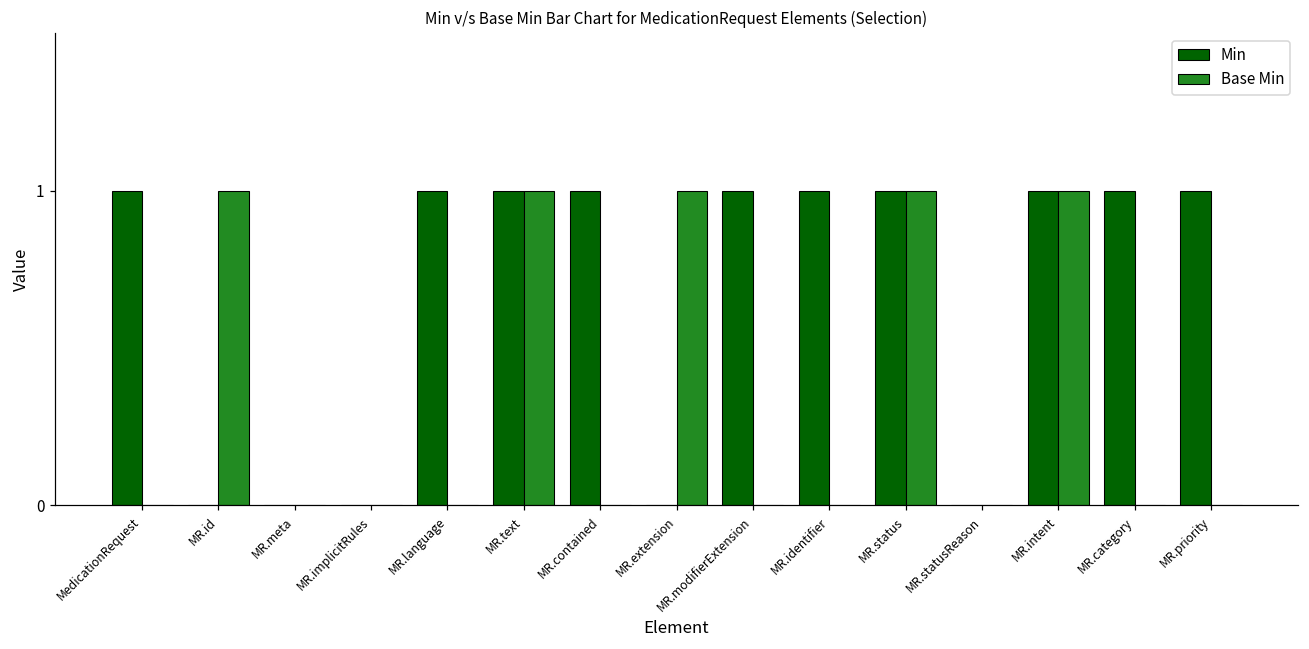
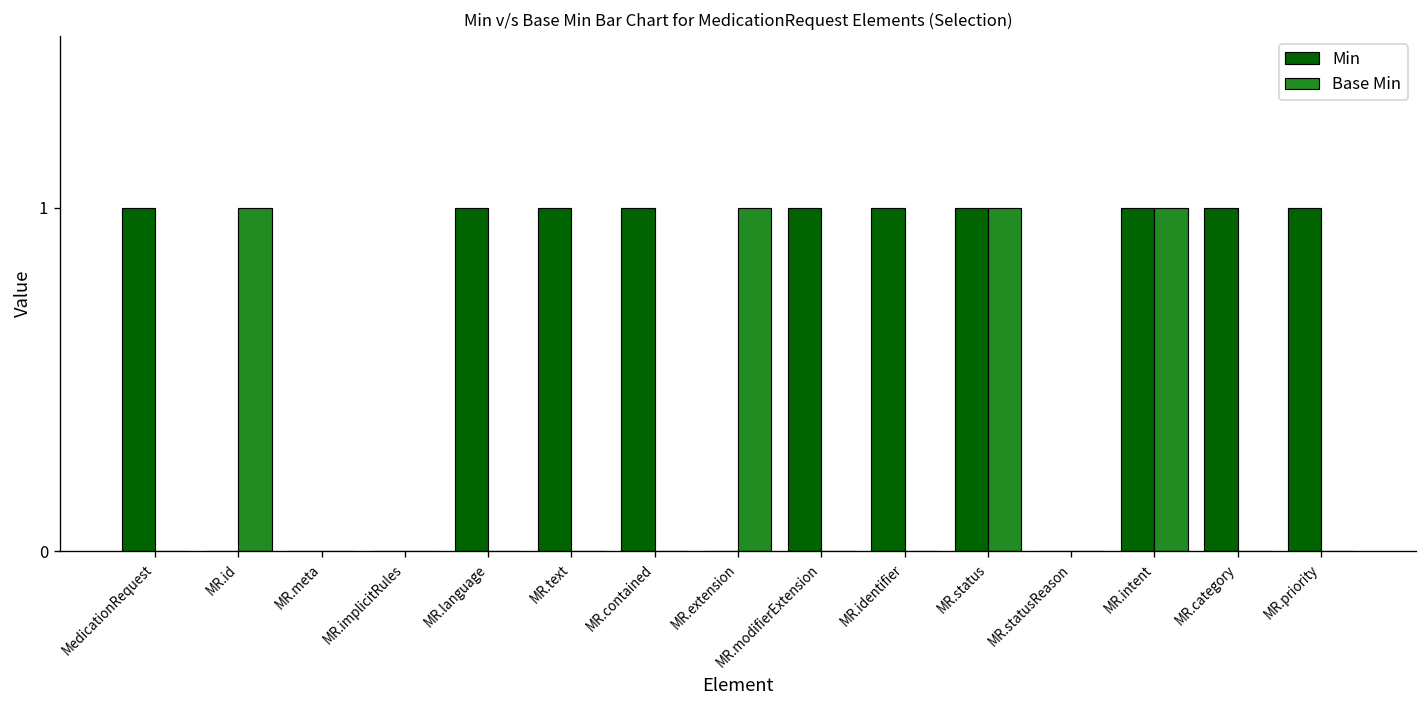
  {
    "Min": {
      "MedicationRequest": 1,
      "MR.id": 0,
      "MR.meta": 0,
      "MR.implicitRules": 0,
      "MR.language": 1,
      "MR.text": 1,
      "MR.contained": 1,
      "MR.extension": 0,
      "MR.modifierExtension": 1,
      "MR.identifier": 1,
      "MR.status": 1,
      "MR.statusReason": 0,
      "MR.intent": 1,
      "MR.category": 1,
      "MR.priority": 1
    },
    "Base Min": {
      "MedicationRequest": 0,
      "MR.id": 1,
      "MR.meta": 0,
      "MR.implicitRules": 0,
      "MR.language": 0,
-     "MR.text": 1,
+     "MR.text": 0,
      "MR.contained": 0,
      "MR.extension": 1,
      "MR.modifierExtension": 0,
      "MR.identifier": 0,
      "MR.status": 1,
      "MR.statusReason": 0,
      "MR.intent": 1,
      "MR.category": 0,
      "MR.priority": 0
    }
  }
